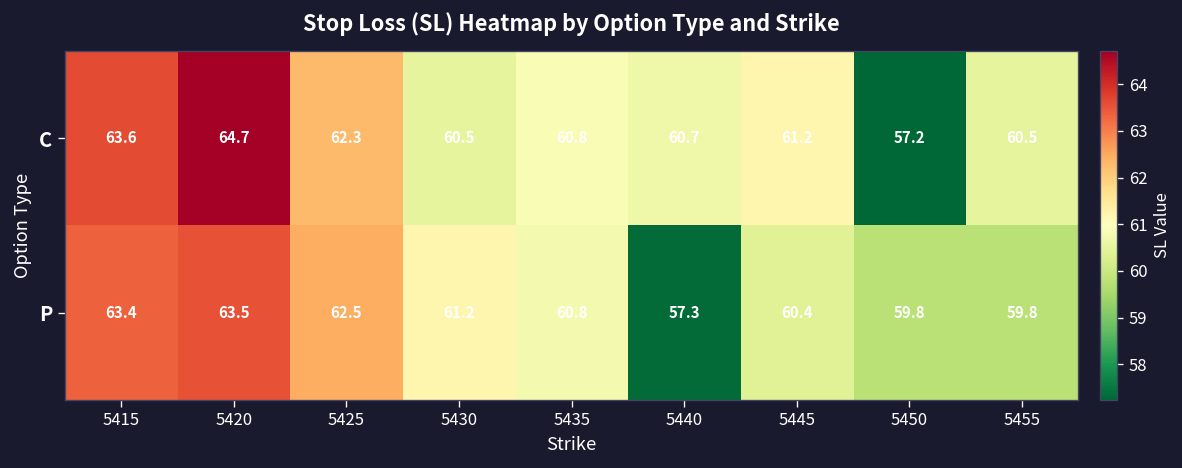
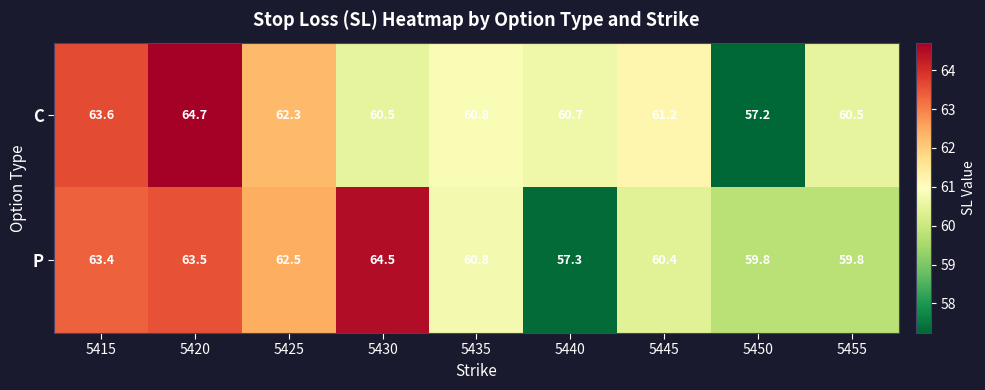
  {
    "C": {
      "5415": 63.6,
      "5420": 64.7,
      "5425": 62.3,
      "5430": 60.5,
      "5435": 60.8,
      "5440": 60.7,
      "5445": 61.2,
      "5450": 57.2,
      "5455": 60.5
    },
    "P": {
      "5415": 63.4,
      "5420": 63.5,
      "5425": 62.5,
-     "5430": 61.2,
+     "5430": 64.5,
      "5435": 60.8,
      "5440": 57.3,
      "5445": 60.4,
      "5450": 59.8,
      "5455": 59.8
    }
  }
